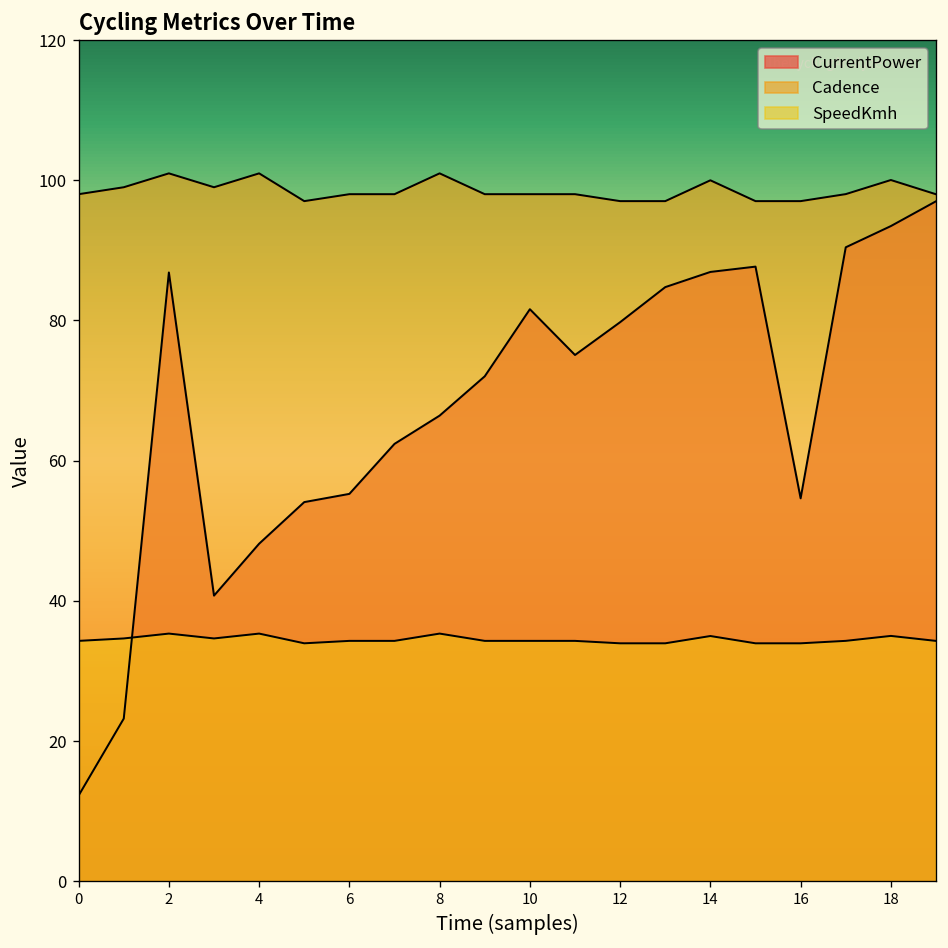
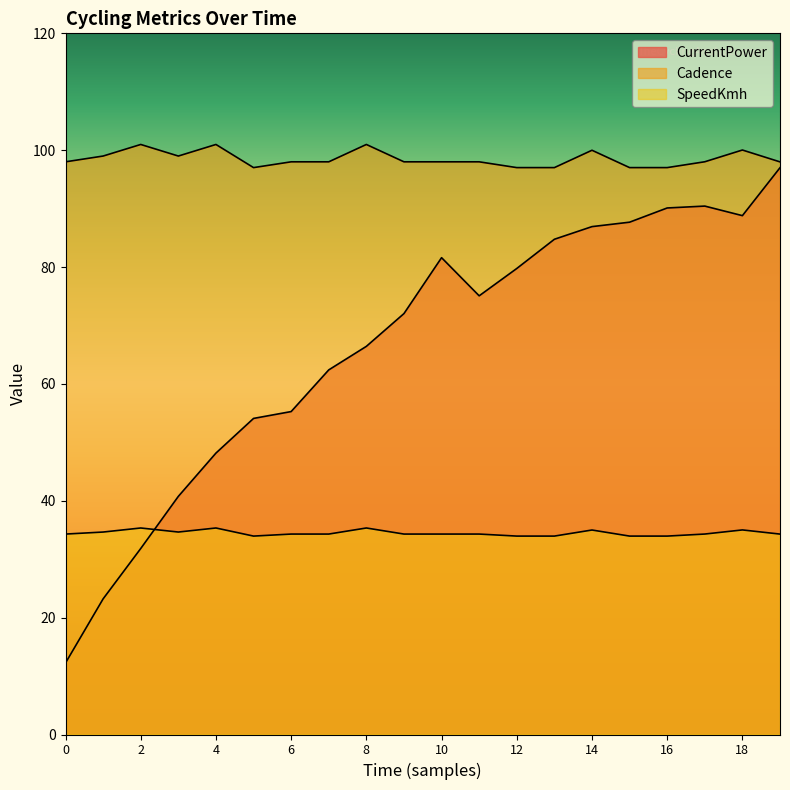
  {
    "CurrentPower": {
      "0": 12,
-     "2": 87,
+     "2": 32,
      "4": 48,
      "6": 55,
      "8": 66,
      "10": 82,
      "12": 80,
      "14": 87,
-     "16": 55,
-     "18": 93
+     "16": 90,
+     "18": 89
    }
  }
